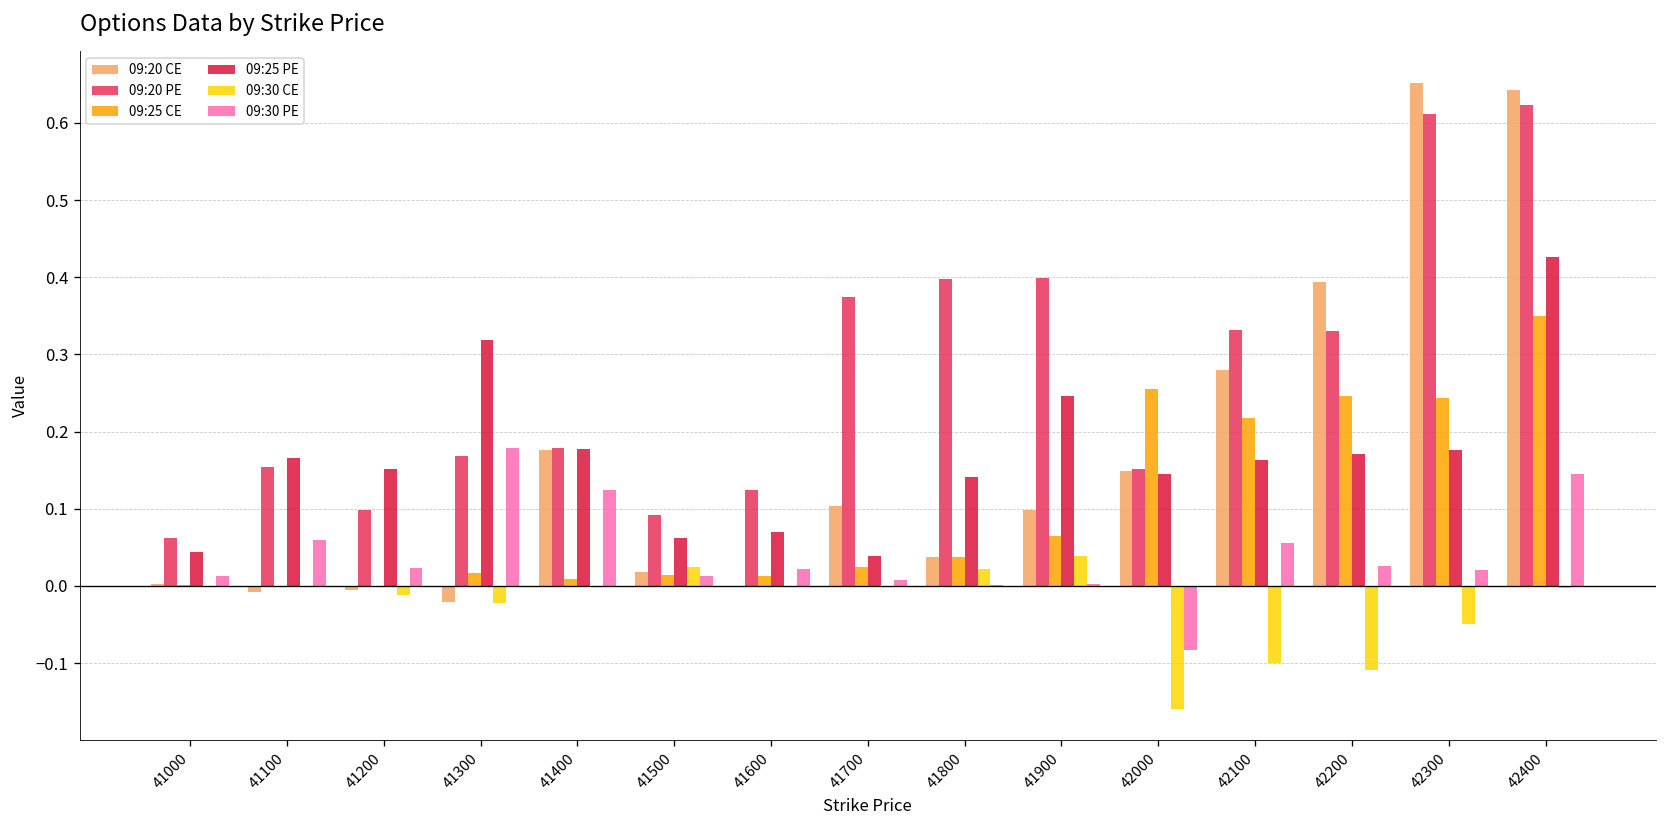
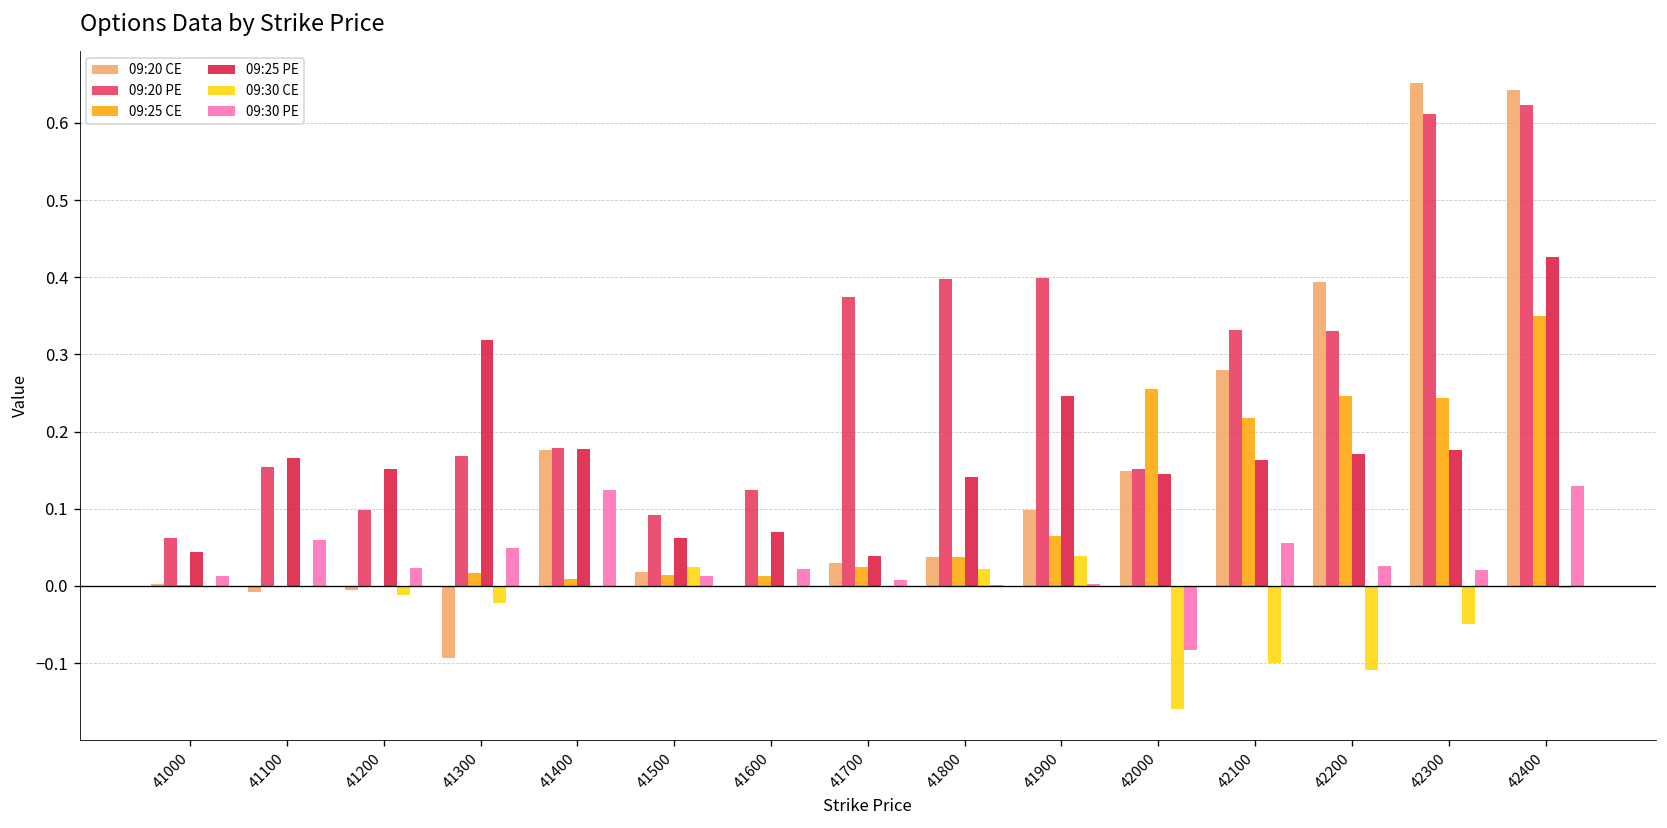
  {
    "09:20 CE": {
      "41100": -0.01,
      "41200": 0.00,
-     "41300": -0.02,
+     "41300": -0.09,
      "41400": 0.18,
      "41500": 0.02,
-     "41700": 0.10,
+     "41700": 0.03,
      "41800": 0.04,
      "41900": 0.10,
      "42000": 0.15,
      "42100": 0.28,
      "42200": 0.39,
      "42300": 0.65,
      "42400": 0.64
    },
    "09:30 PE": {
      "41000": 0.01,
      "41100": 0.06,
      "41200": 0.02,
-     "41300": 0.18,
+     "41300": 0.05,
      "41400": 0.12,
      "41500": 0.01,
      "41600": 0.02,
      "41700": 0.01,
      "42000": -0.08,
      "42100": 0.06,
      "42200": 0.03,
      "42300": 0.02,
-     "42400": 0.15
+     "42400": 0.13
    }
  }
